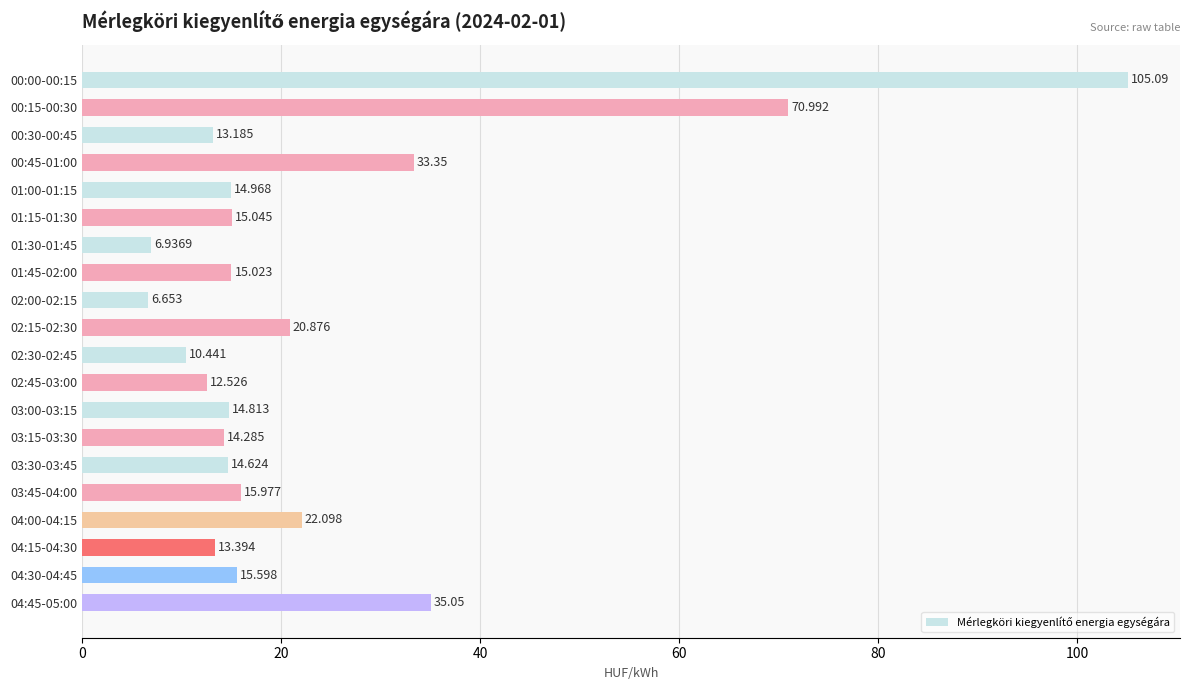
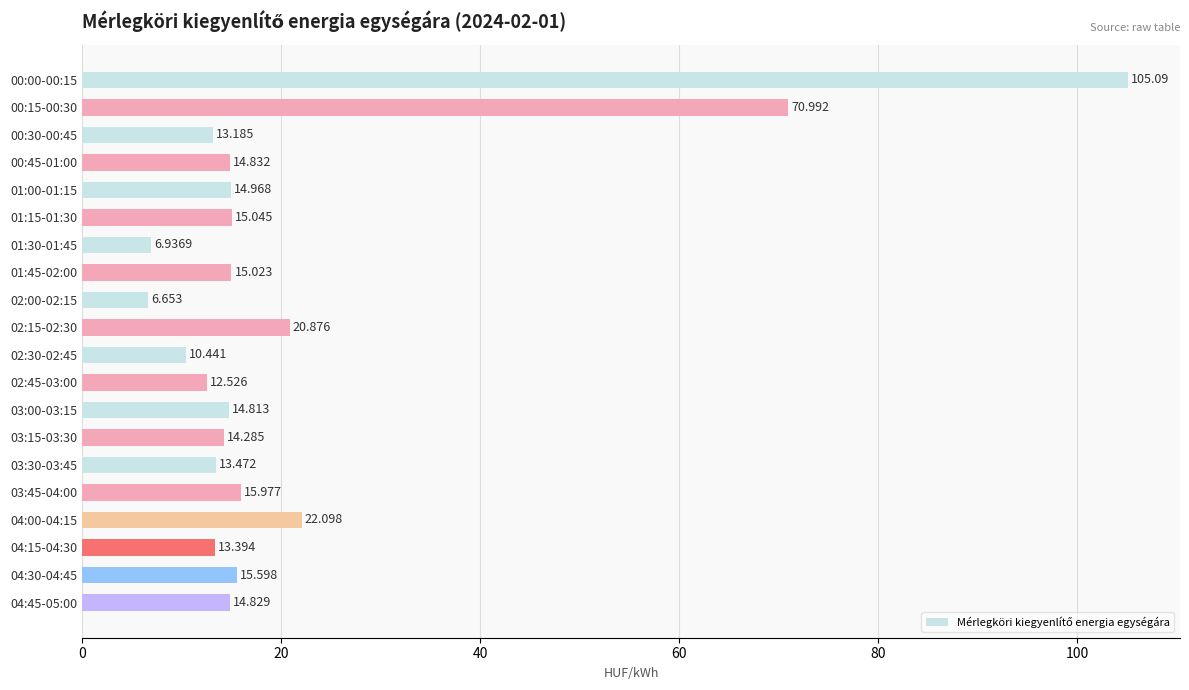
  {
    "00:00-00:15": 105.09,
    "00:15-00:30": 70.992,
    "00:30-00:45": 13.185,
-   "00:45-01:00": 33.35,
+   "00:45-01:00": 14.832,
    "01:00-01:15": 14.968,
    "01:15-01:30": 15.045,
    "01:30-01:45": 6.9369,
    "01:45-02:00": 15.023,
    "02:00-02:15": 6.653,
    "02:15-02:30": 20.876,
    "02:30-02:45": 10.441,
    "02:45-03:00": 12.526,
    "03:00-03:15": 14.813,
    "03:15-03:30": 14.285,
-   "03:30-03:45": 14.624,
+   "03:30-03:45": 13.472,
    "03:45-04:00": 15.977,
    "04:00-04:15": 22.098,
    "04:15-04:30": 13.394,
    "04:30-04:45": 15.598,
-   "04:45-05:00": 35.05
+   "04:45-05:00": 14.829
  }
